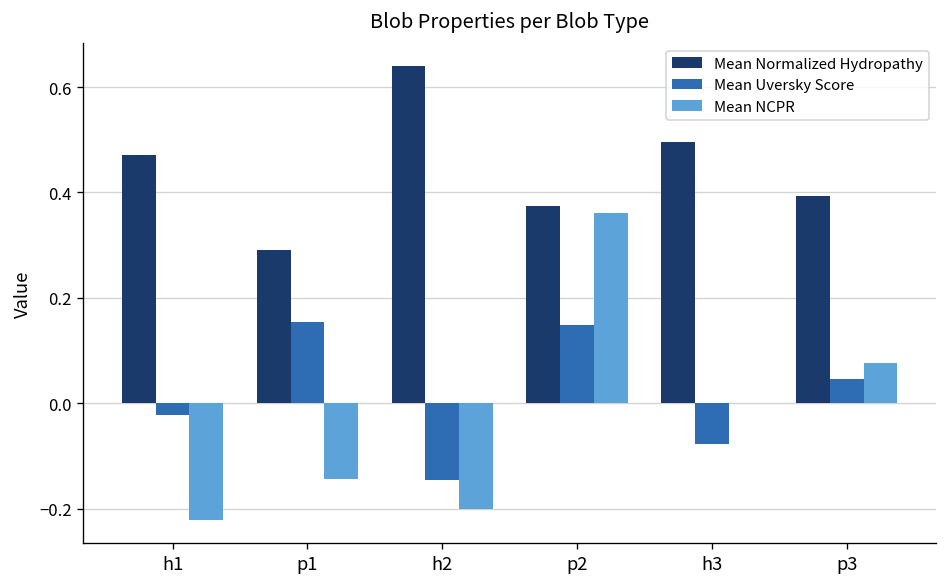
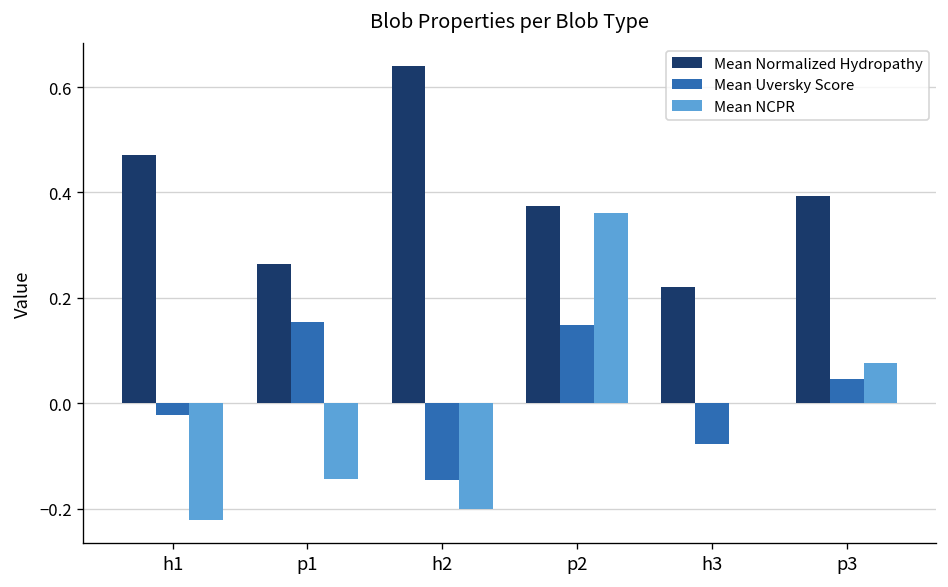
  {
    "Mean Normalized Hydropathy": {
      "h1": 0.47,
-     "p1": 0.29,
+     "p1": 0.26,
      "h2": 0.64,
      "p2": 0.37,
-     "h3": 0.50,
+     "h3": 0.22,
      "p3": 0.39
    },
    "Mean Uversky Score": {
      "h1": -0.02,
      "p1": 0.15,
      "h2": -0.15,
      "p2": 0.15,
      "h3": -0.08,
      "p3": 0.05
    },
    "Mean NCPR": {
      "h1": -0.22,
      "p1": -0.14,
      "h2": -0.20,
      "p2": 0.36,
      "h3": 0.00,
      "p3": 0.08
    }
  }
